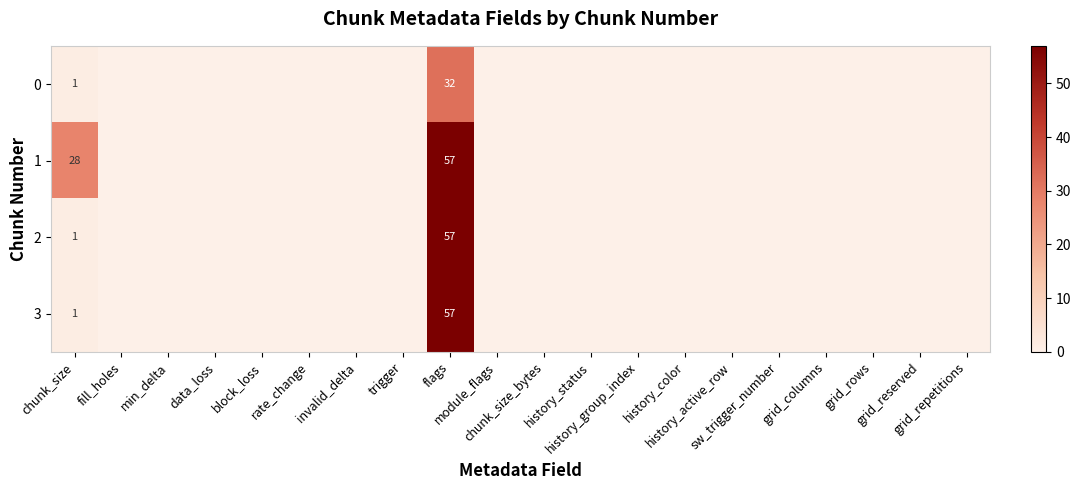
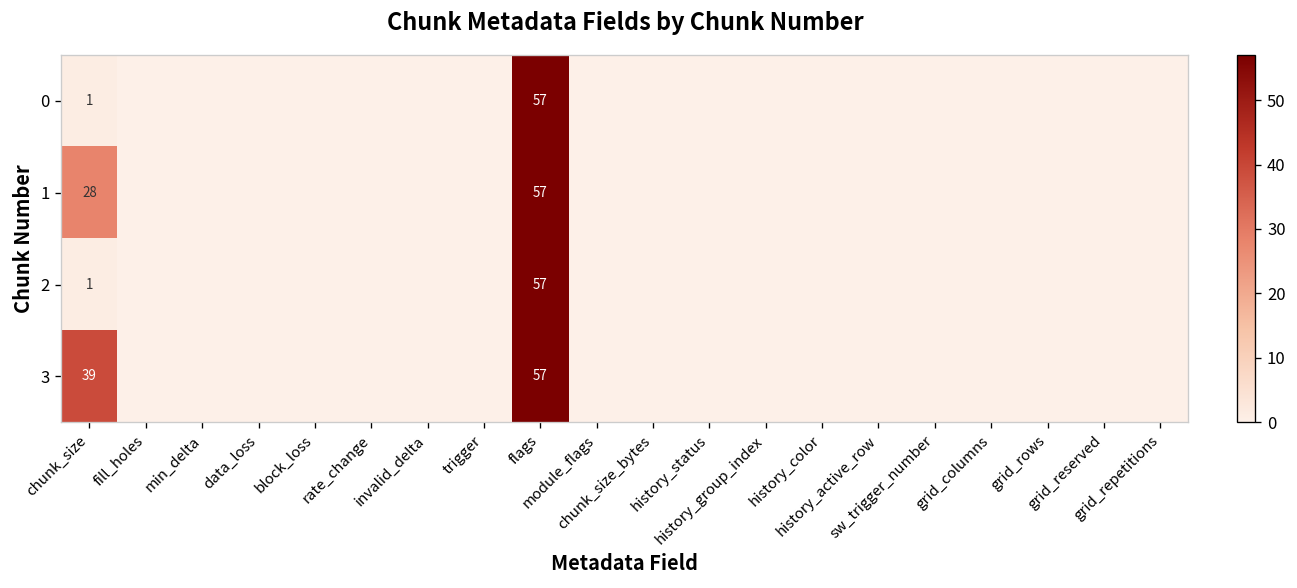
  {
    "0": {
      "chunk_size": 1,
-     "flags": 32
+     "flags": 57
    },
    "1": {
      "chunk_size": 28,
      "flags": 57
    },
    "2": {
      "chunk_size": 1,
      "flags": 57
    },
    "3": {
-     "chunk_size": 1,
+     "chunk_size": 39,
      "flags": 57
    }
  }
